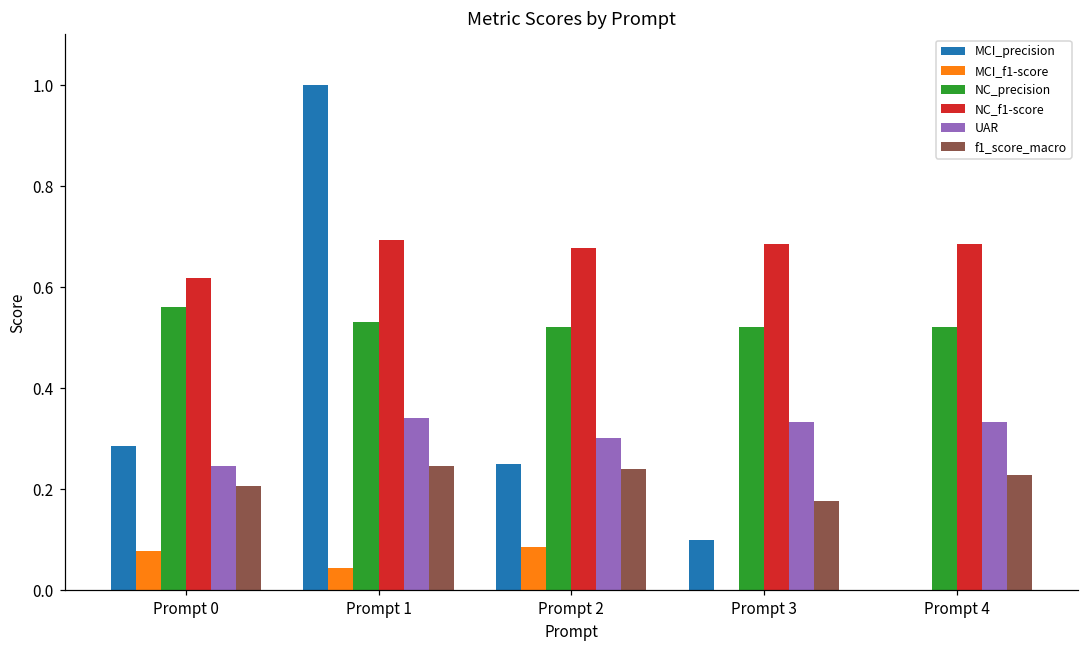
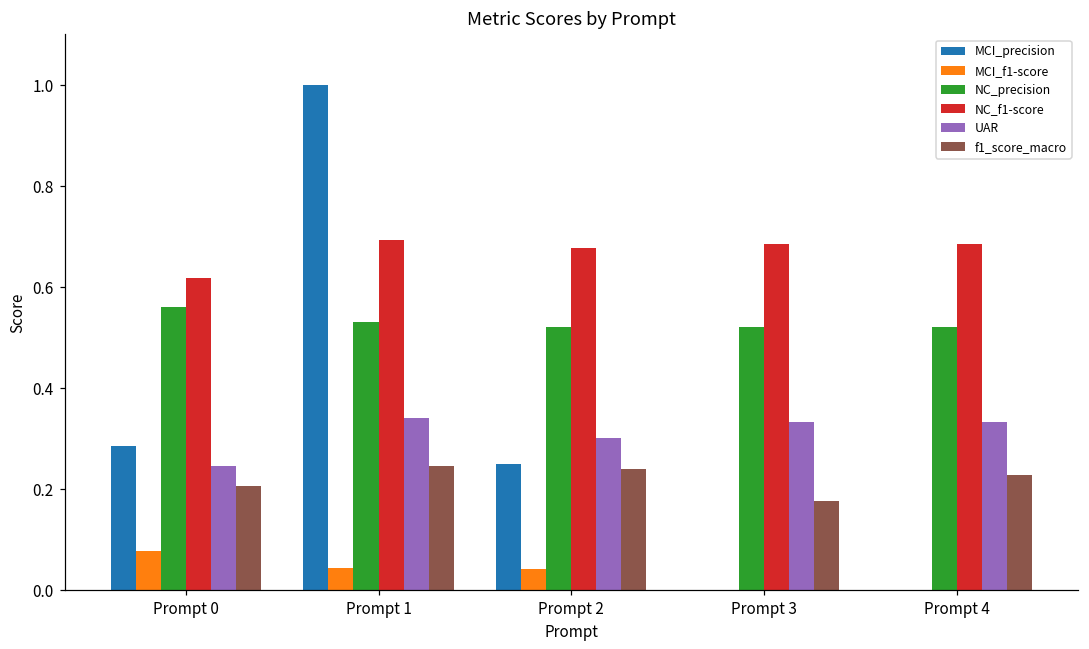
  {
    "MCI_precision": {
      "Prompt 0": 0.29,
      "Prompt 1": 1.0,
      "Prompt 2": 0.25,
-     "Prompt 3": 0.1,
+     "Prompt 3": 0.0,
      "Prompt 4": 0.0
    },
    "MCI_f1-score": {
      "Prompt 0": 0.08,
      "Prompt 1": 0.04,
-     "Prompt 2": 0.09,
+     "Prompt 2": 0.04,
      "Prompt 3": 0.00,
      "Prompt 4": 0.00
    },
    "NC_precision": {
      "Prompt 0": 0.56,
      "Prompt 1": 0.53,
      "Prompt 2": 0.52,
      "Prompt 3": 0.52,
      "Prompt 4": 0.52
    },
    "NC_f1-score": {
      "Prompt 0": 0.62,
      "Prompt 1": 0.69,
      "Prompt 2": 0.68,
      "Prompt 3": 0.69,
      "Prompt 4": 0.69
    },
    "UAR": {
      "Prompt 0": 0.25,
      "Prompt 1": 0.34,
      "Prompt 2": 0.30,
      "Prompt 3": 0.33,
      "Prompt 4": 0.33
    },
    "f1_score_macro": {
      "Prompt 0": 0.21,
      "Prompt 1": 0.25,
      "Prompt 2": 0.24,
      "Prompt 3": 0.18,
      "Prompt 4": 0.23
    }
  }
